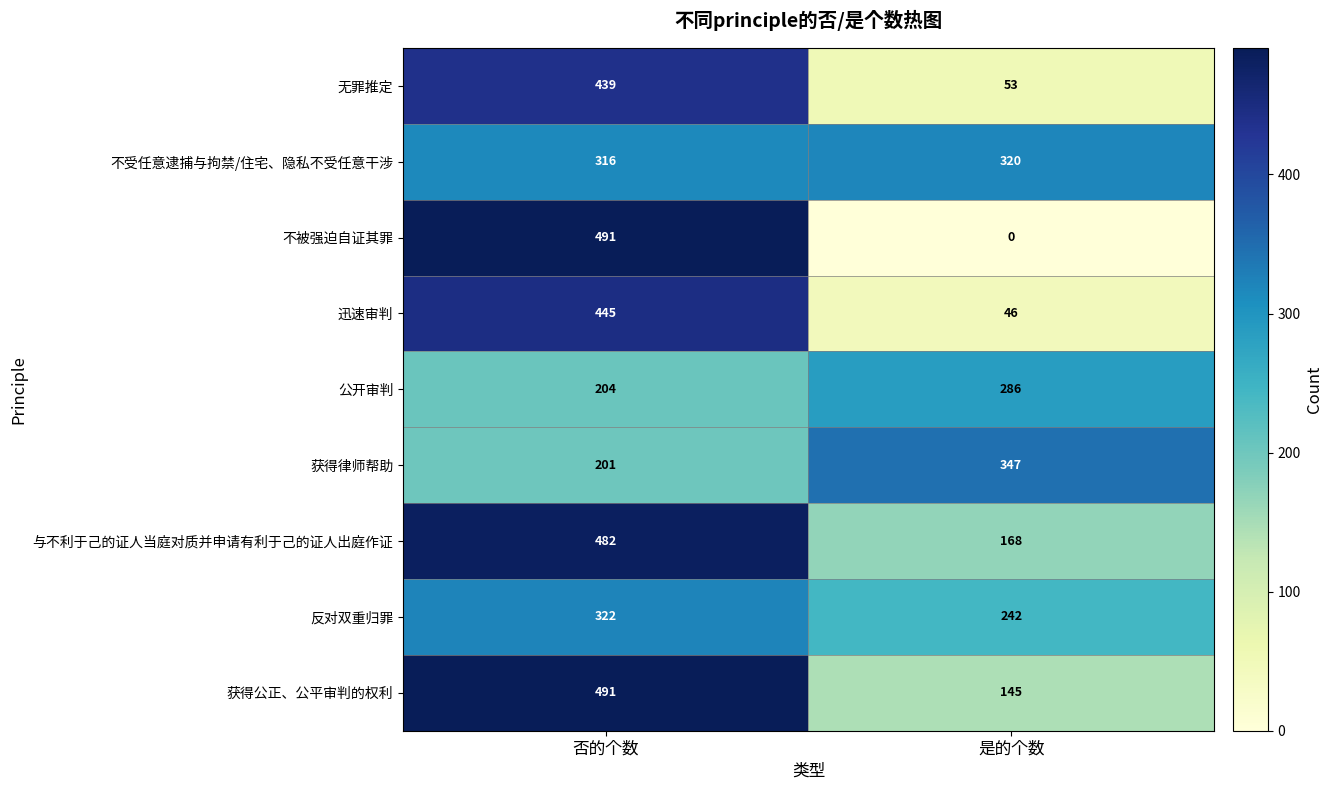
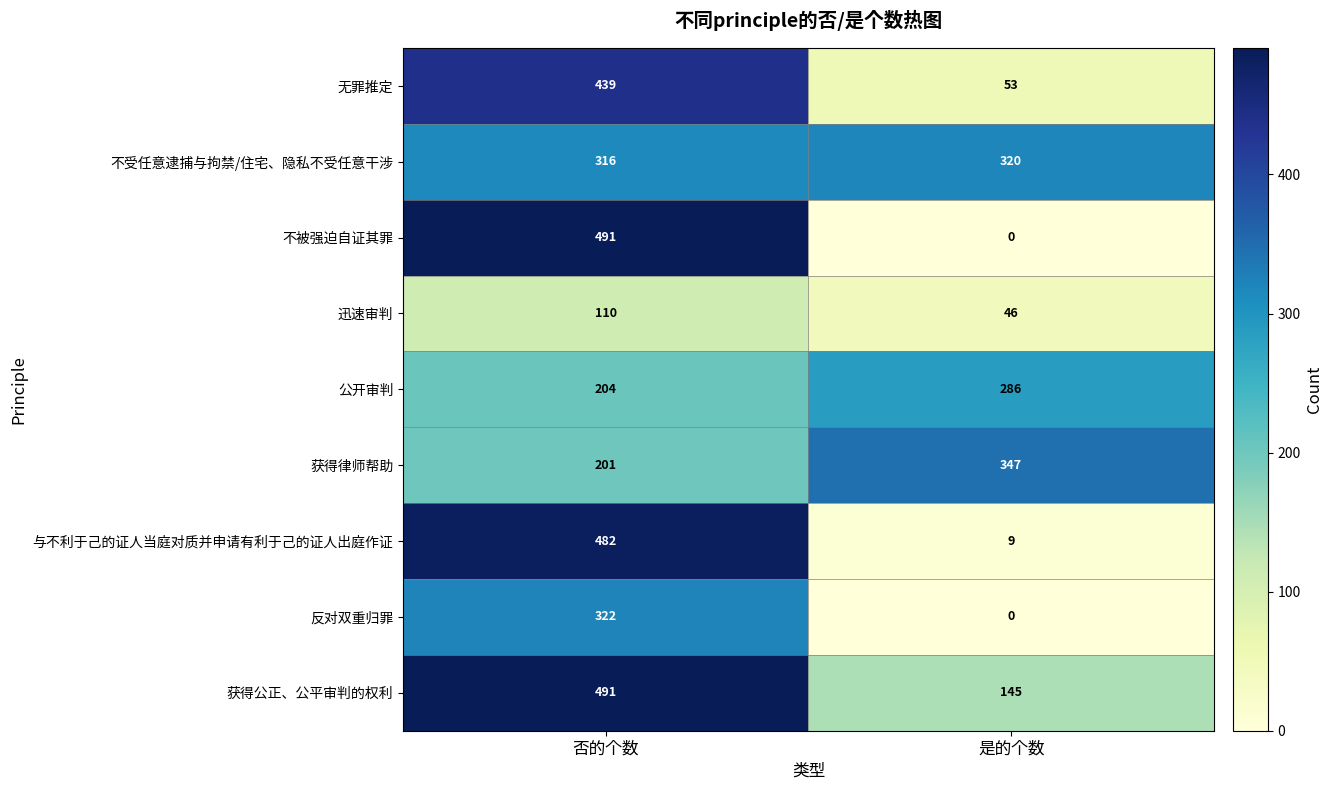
  {
    "无罪推定": {
      "否的个数": 439,
      "是的个数": 53
    },
    "不受任意逮捕与拘禁/住宅、隐私不受任意干涉": {
      "否的个数": 316,
      "是的个数": 320
    },
    "不被强迫自证其罪": {
      "否的个数": 491,
      "是的个数": 0
    },
    "迅速审判": {
-     "否的个数": 445,
+     "否的个数": 110,
      "是的个数": 46
    },
    "公开审判": {
      "否的个数": 204,
      "是的个数": 286
    },
    "获得律师帮助": {
      "否的个数": 201,
      "是的个数": 347
    },
    "与不利于己的证人当庭对质并申请有利于己的证人出庭作证": {
      "否的个数": 482,
-     "是的个数": 168
+     "是的个数": 9
    },
    "反对双重归罪": {
      "否的个数": 322,
-     "是的个数": 242
+     "是的个数": 0
    },
    "获得公正、公平审判的权利": {
      "否的个数": 491,
      "是的个数": 145
    }
  }
